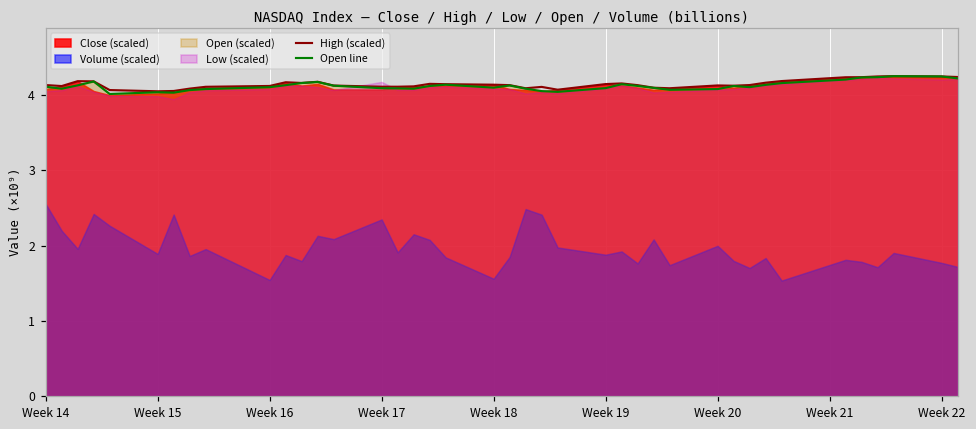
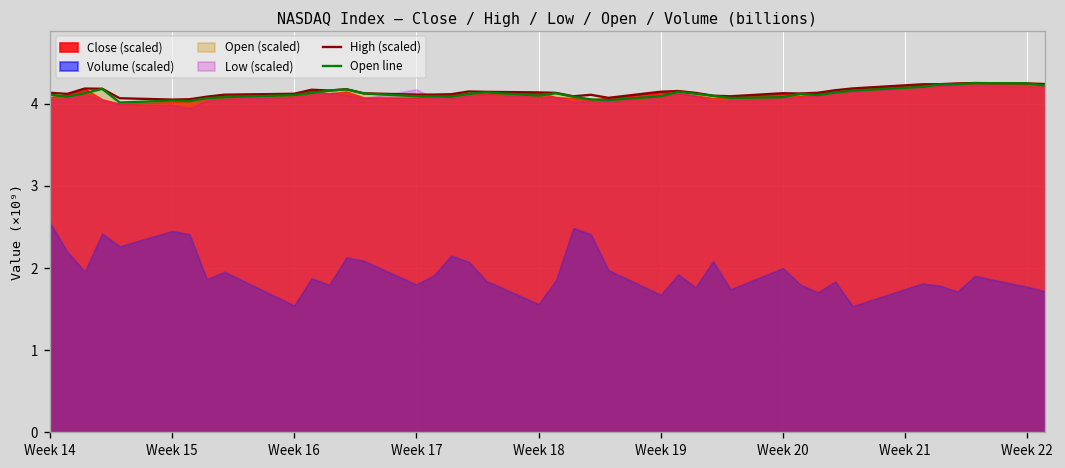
  {
    "Volume (scaled)": {
      "Week 14": 2.6,
-     "Week 15": 1.9,
+     "Week 15": 2.5,
      "Week 16": 1.5,
-     "Week 17": 2.3,
+     "Week 17": 1.8,
      "Week 18": 1.6,
-     "Week 19": 1.9,
+     "Week 19": 1.7,
      "Week 20": 2.0,
      "Week 22": 1.8
    },
    "Low (scaled)": {
      "Week 17": 4.2
    }
  }
